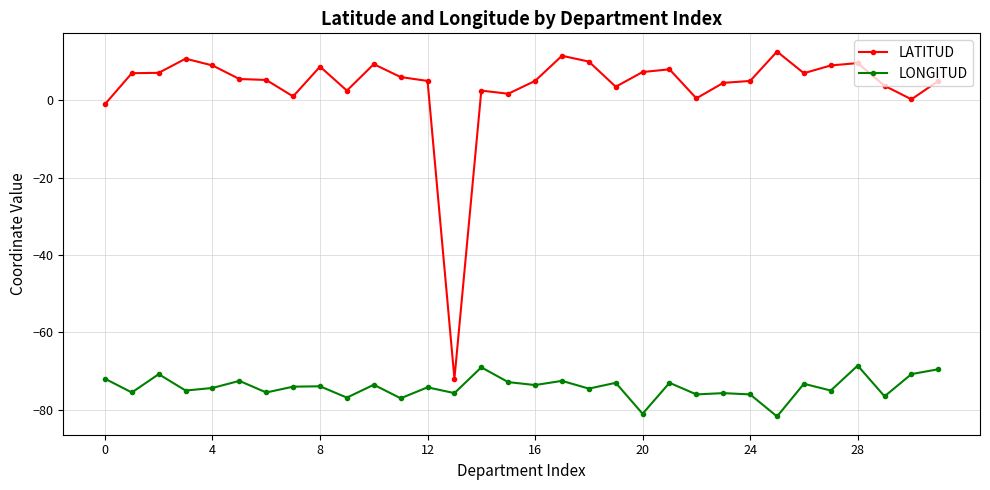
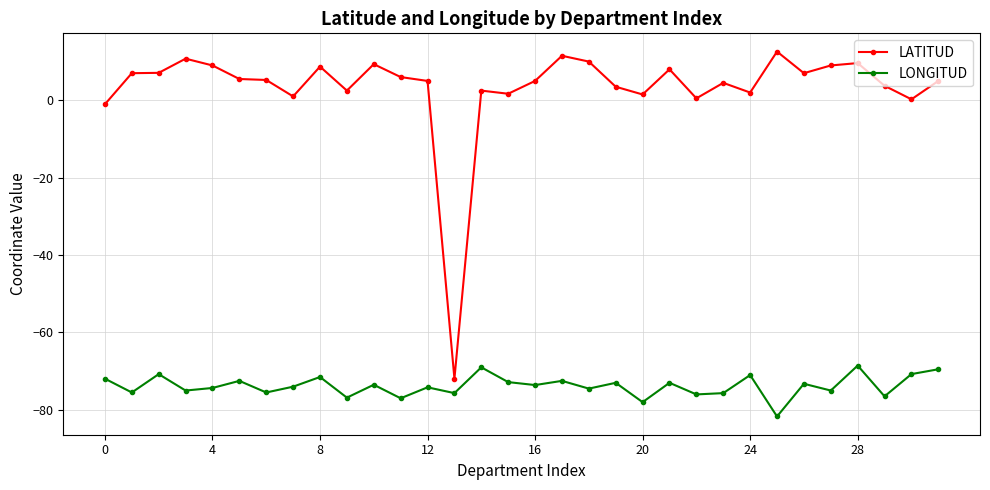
  {
    "LATITUD": {
      "0": -1,
      "4": 9,
      "8": 9,
      "12": 5,
      "16": 5,
-     "20": 7,
-     "24": 5
+     "20": 2,
+     "24": 2
    },
    "LONGITUD": {
      "0": -72,
      "4": -74,
-     "8": -74,
+     "8": -72,
      "12": -74,
      "16": -74,
-     "20": -81,
-     "24": -76,
+     "20": -78,
+     "24": -71,
      "28": -69
    }
  }
